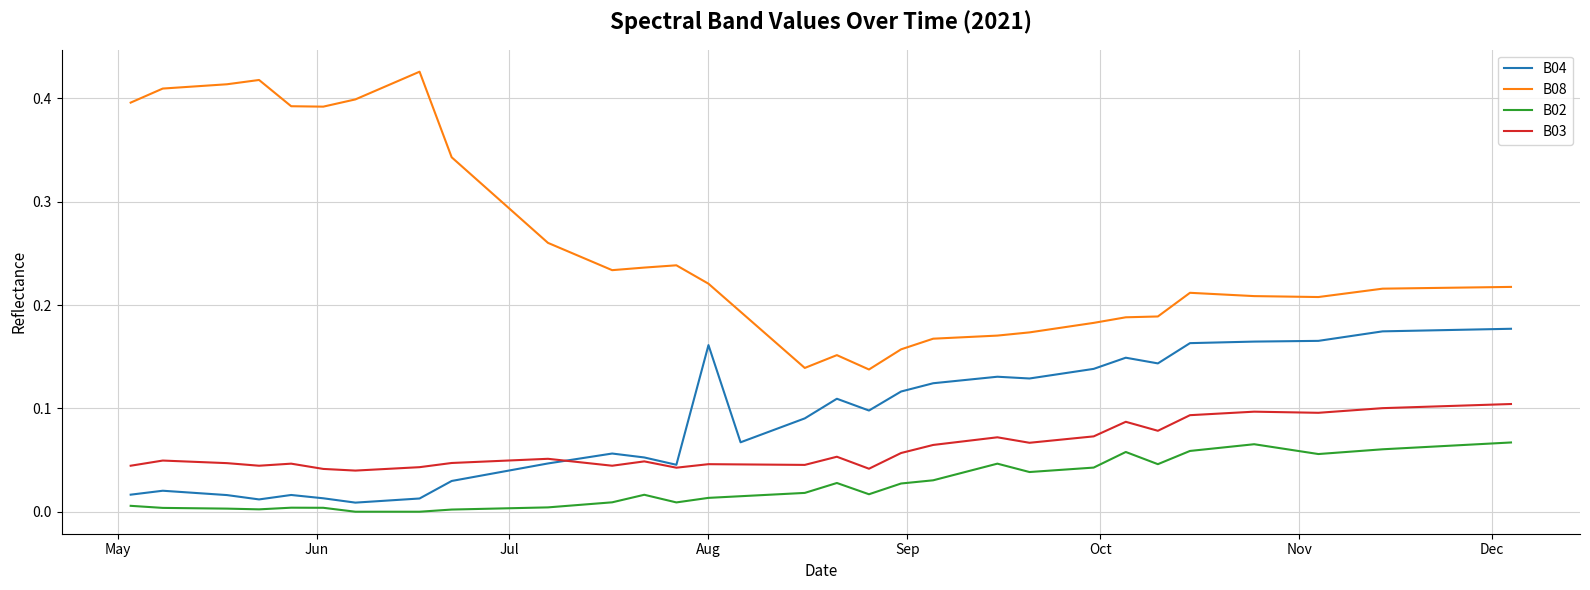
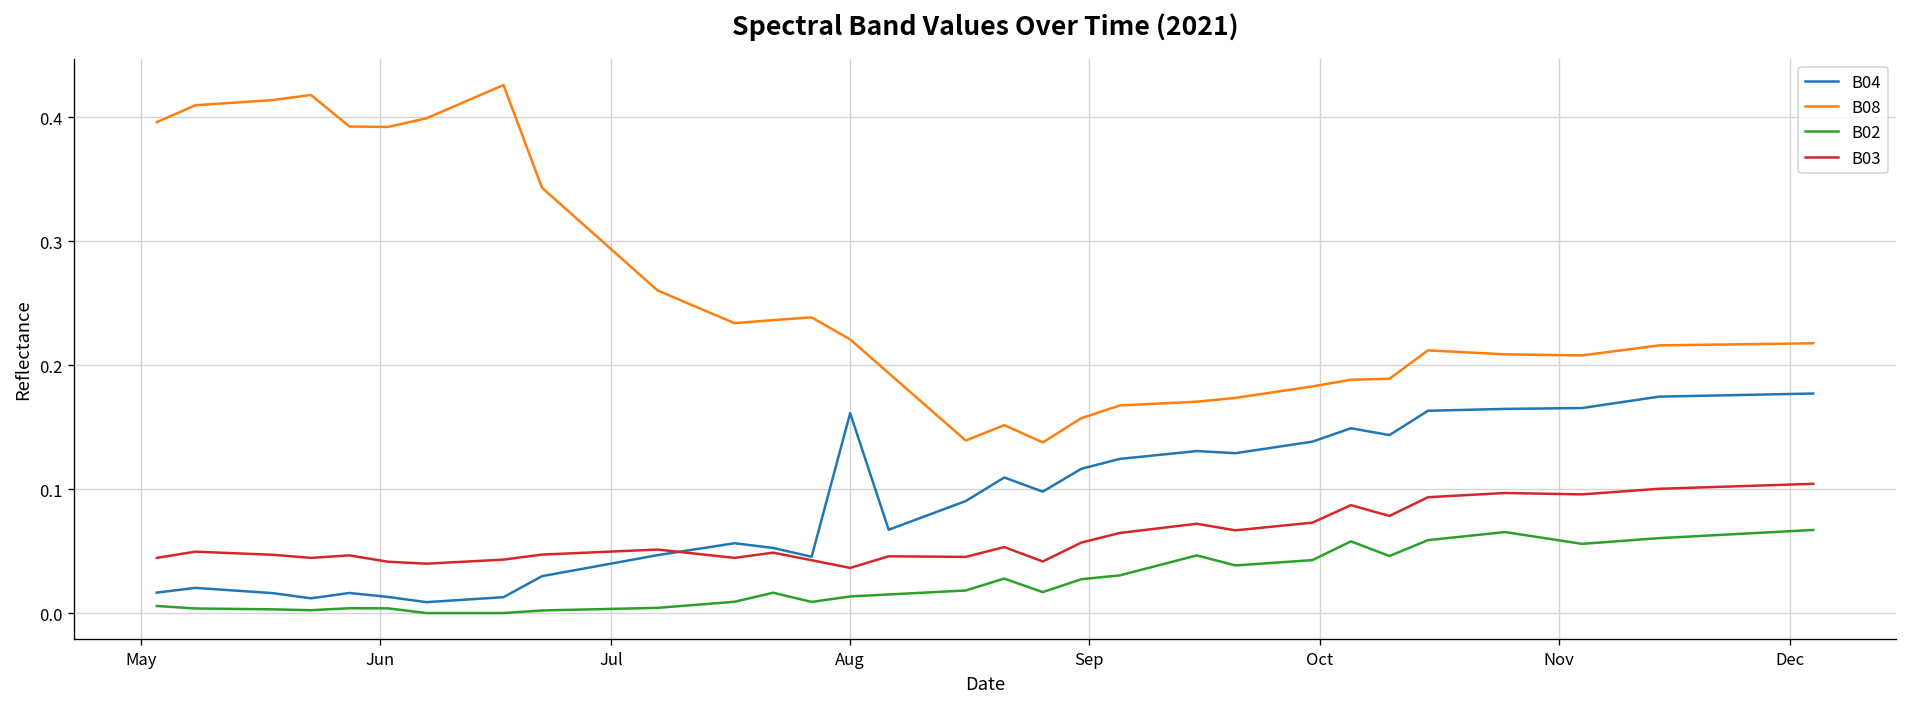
  {
    "B04": {
      "Aug": 0.161
    },
    "B08": {
      "Aug": 0.221
    },
    "B02": {
      "Aug": 0.014
    },
    "B03": {
-     "Aug": 0.046
+     "Aug": 0.037
    }
  }
